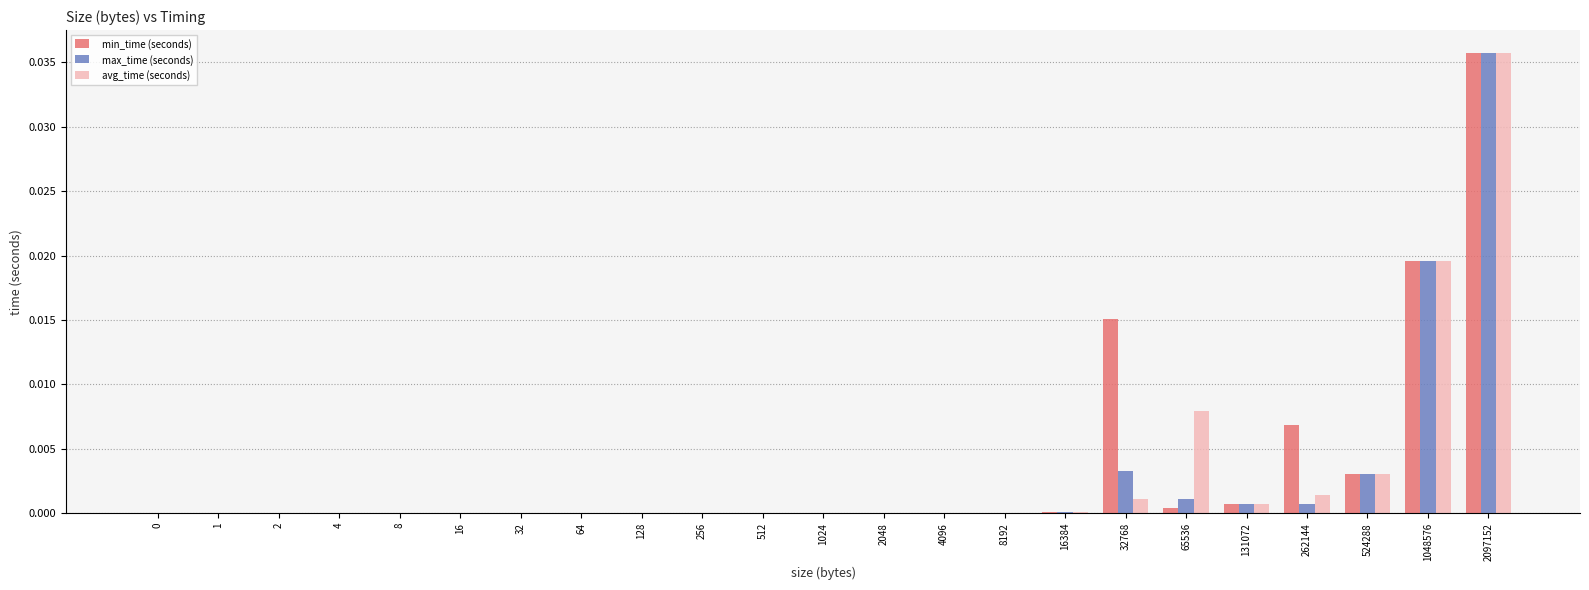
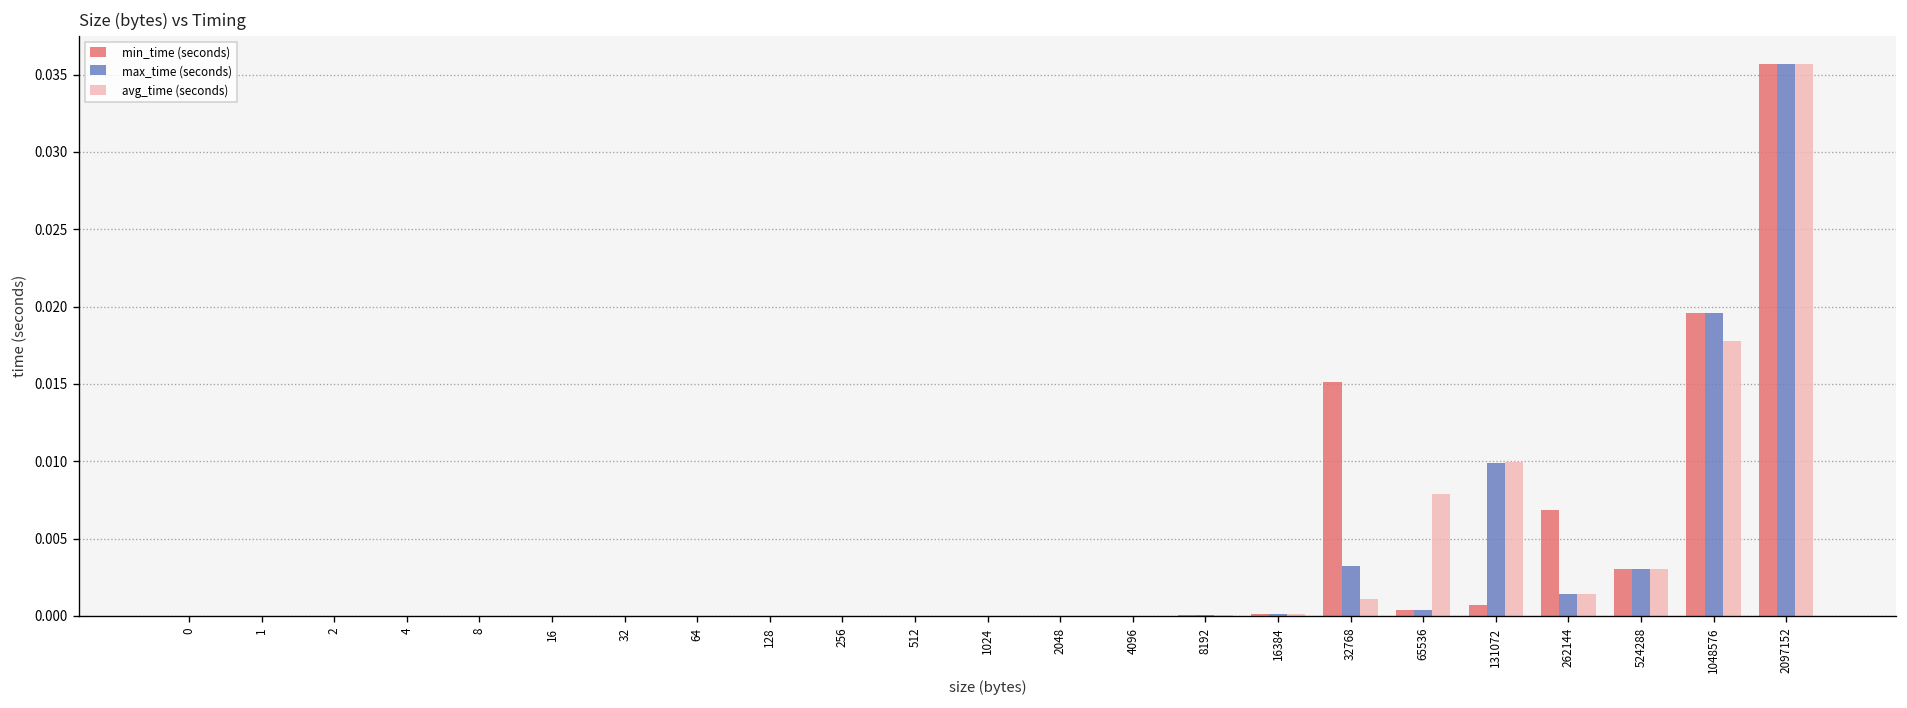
  {
    "min_time (seconds)": {
      "32768": 0.0151,
      "65536": 0.0004,
      "131072": 0.0007,
      "262144": 0.0068,
      "524288": 0.0030,
      "1048576": 0.0196,
      "2097152": 0.0357
    },
    "max_time (seconds)": {
      "32768": 0.0032,
-     "65536": 0.0011,
-     "131072": 0.0007,
-     "262144": 0.0007,
+     "65536": 0.0004,
+     "131072": 0.0099,
+     "262144": 0.0014,
      "524288": 0.0030,
      "1048576": 0.0196,
      "2097152": 0.0357
    },
    "avg_time (seconds)": {
      "32768": 0.0011,
      "65536": 0.0079,
-     "131072": 0.0007,
+     "131072": 0.0099,
      "262144": 0.0014,
      "524288": 0.0030,
-     "1048576": 0.0196,
+     "1048576": 0.0178,
      "2097152": 0.0357
    }
  }
